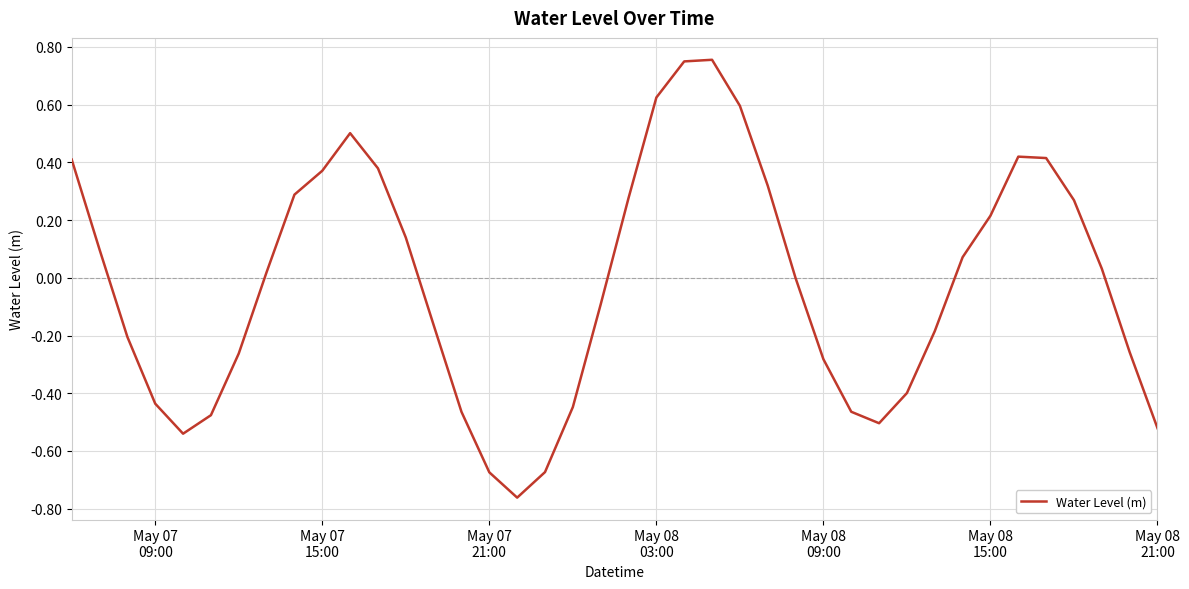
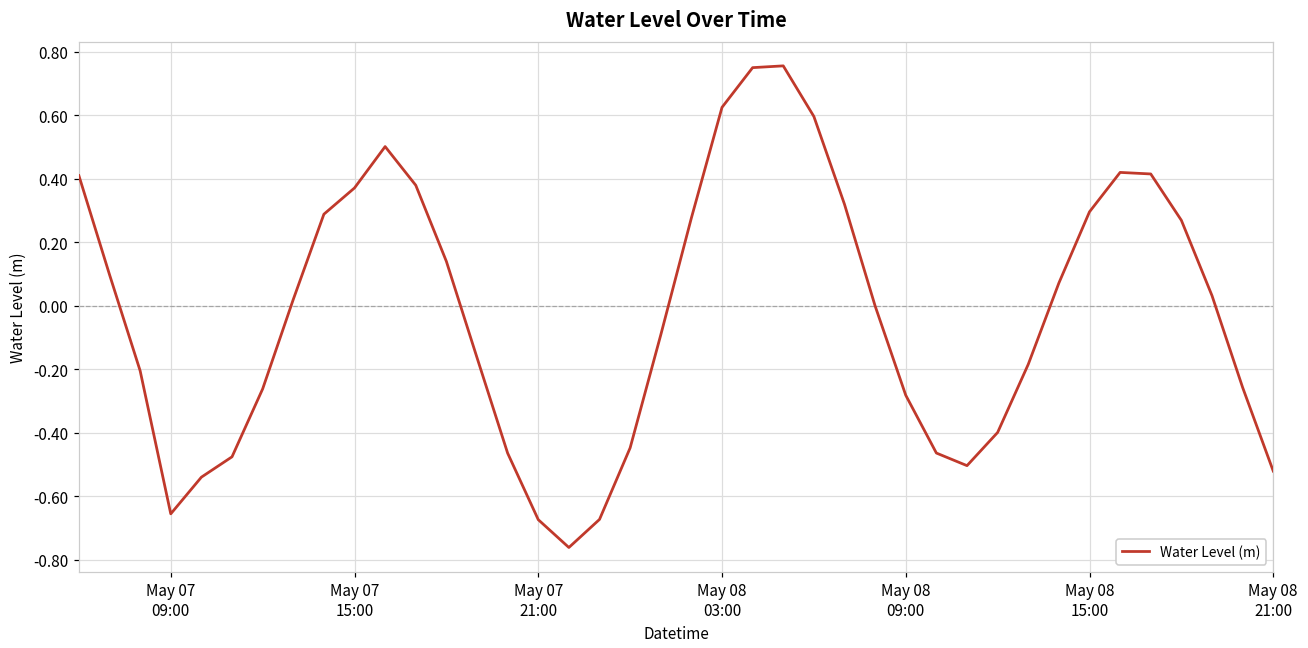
  {
-   "May 07 09:00": -0.44,
+   "May 07 09:00": -0.66,
    "May 07 15:00": 0.37,
    "May 07 21:00": -0.67,
    "May 08 03:00": 0.62,
    "May 08 09:00": -0.28,
-   "May 08 15:00": 0.22,
+   "May 08 15:00": 0.30,
    "May 08 21:00": -0.52
  }
